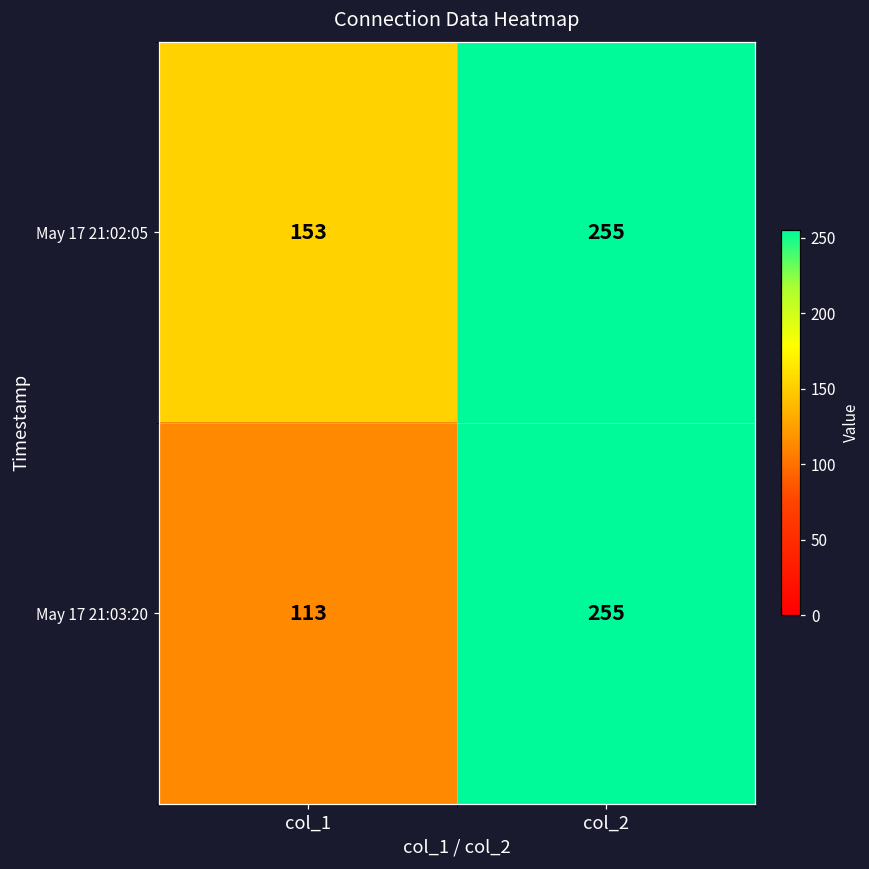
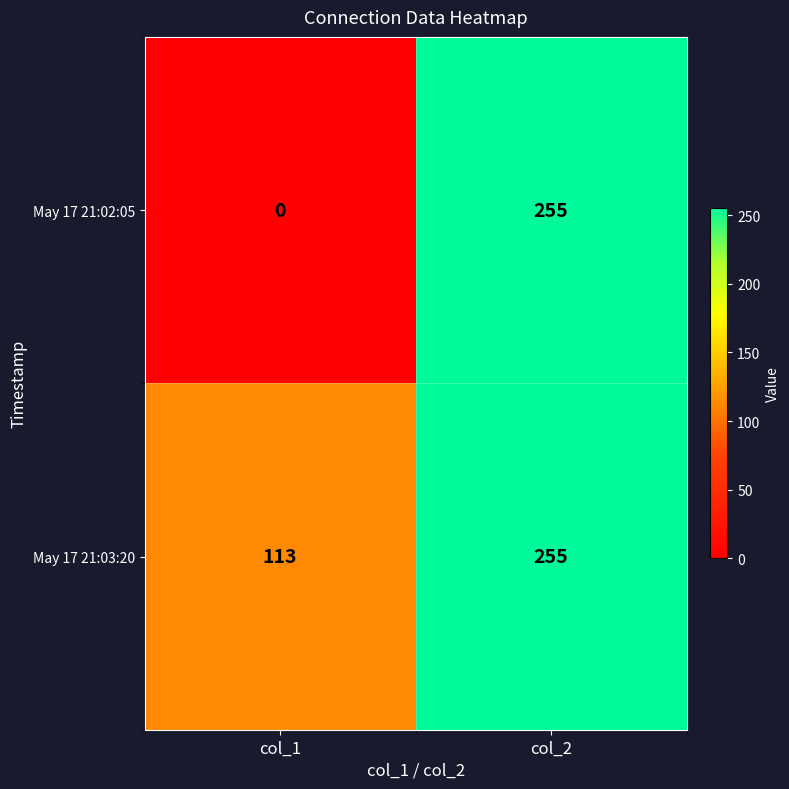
  {
    "May 17 21:02:05": {
-     "col_1": 153,
+     "col_1": 0,
      "col_2": 255
    },
    "May 17 21:03:20": {
      "col_1": 113,
      "col_2": 255
    }
  }
